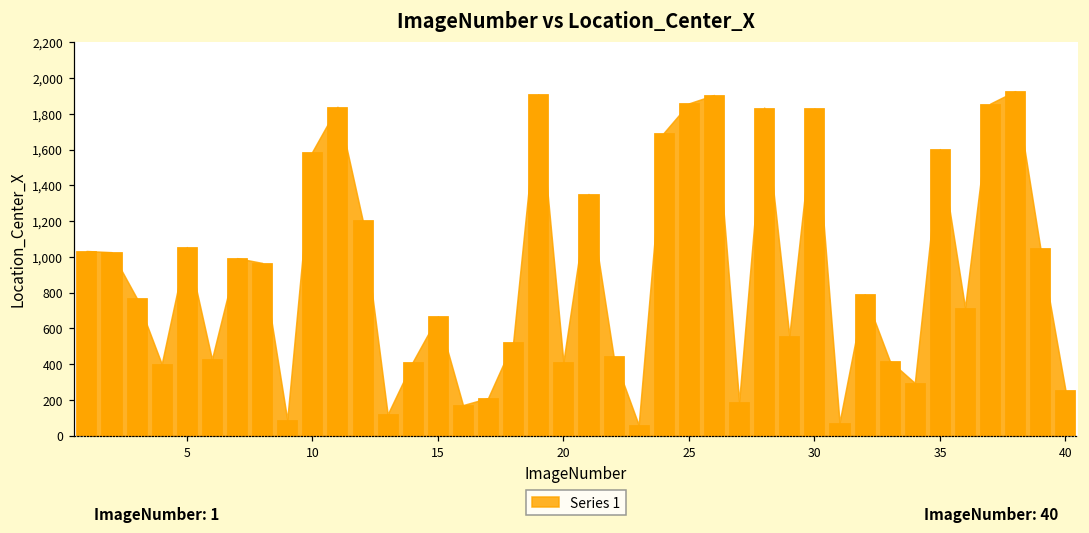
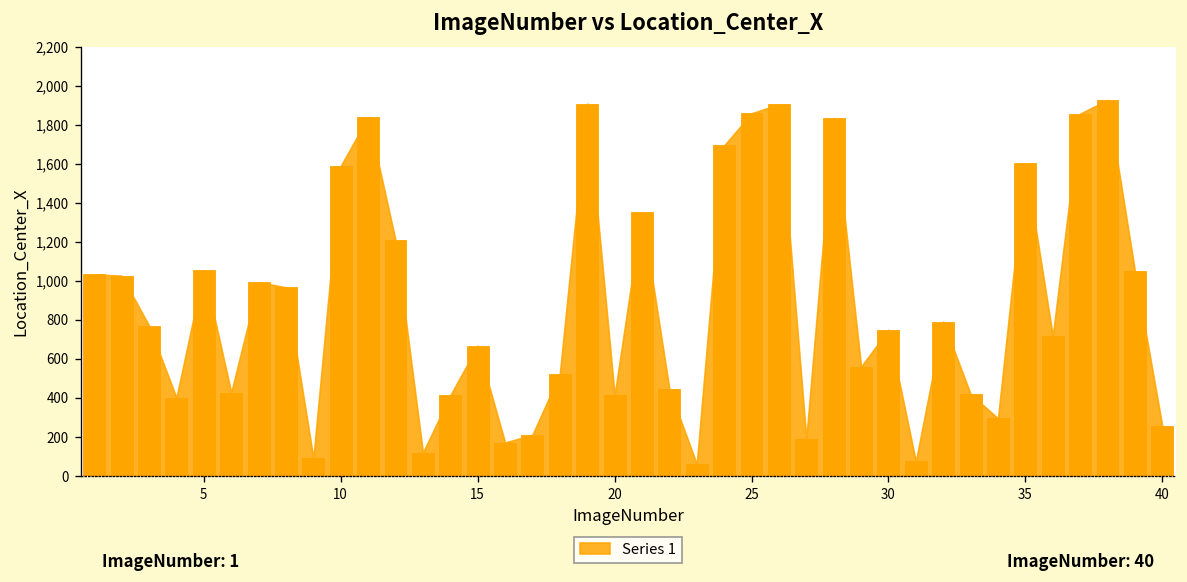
  {
    "5": "1,050",
    "10": "1,590",
    "15": "670",
    "20": "410",
    "25": "1,860",
-   "30": "1,830",
+   "30": "750",
    "35": "1,600",
    "40": "250"
  }
